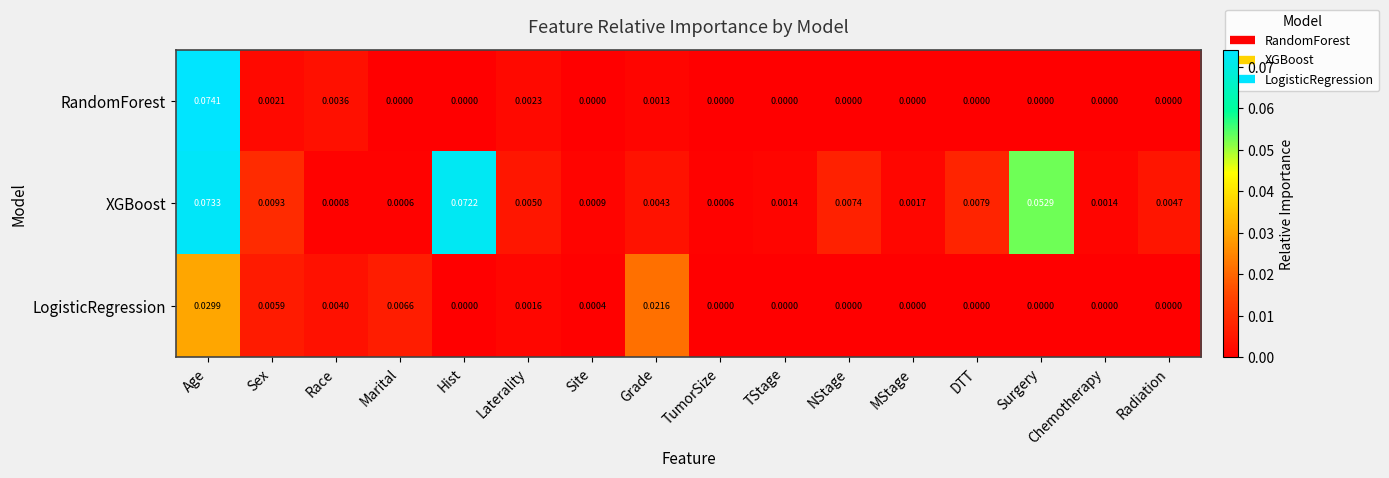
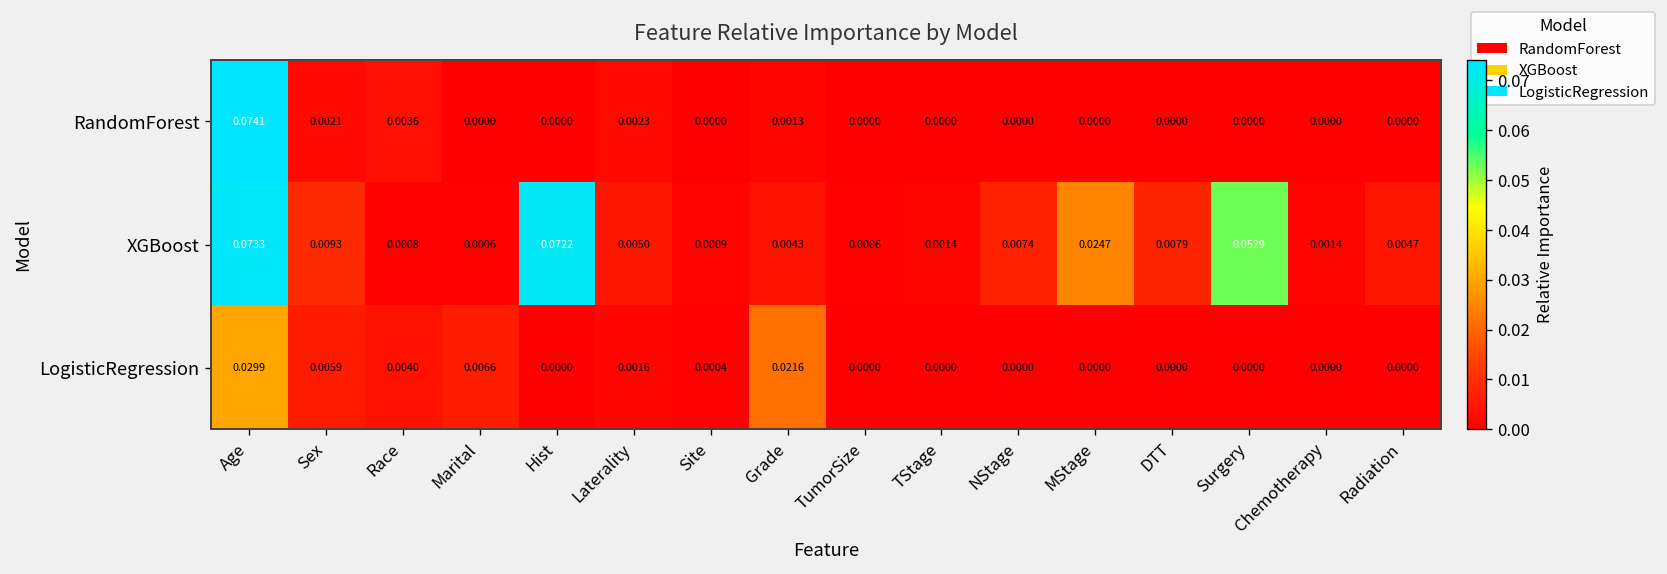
  {
    "RandomForest": {
      "Age": 0.0741,
      "Sex": 0.0021,
      "Race": 0.0036,
      "Marital": 0.0000,
      "Hist": 0.0000,
      "Laterality": 0.0023,
      "Site": 0.0000,
      "Grade": 0.0013,
      "TumorSize": 0.0000,
      "TStage": 0.0000,
      "NStage": 0.0000,
      "MStage": 0.0000,
      "DTT": 0.0000,
      "Surgery": 0.0000,
      "Chemotherapy": 0.0000,
      "Radiation": 0.0000
    },
    "XGBoost": {
      "Age": 0.0733,
      "Sex": 0.0093,
      "Race": 0.0008,
      "Marital": 0.0006,
      "Hist": 0.0722,
      "Laterality": 0.0050,
      "Site": 0.0009,
      "Grade": 0.0043,
      "TumorSize": 0.0006,
      "TStage": 0.0014,
      "NStage": 0.0074,
-     "MStage": 0.0017,
+     "MStage": 0.0247,
      "DTT": 0.0079,
      "Surgery": 0.0529,
      "Chemotherapy": 0.0014,
      "Radiation": 0.0047
    },
    "LogisticRegression": {
      "Age": 0.0299,
      "Sex": 0.0059,
      "Race": 0.0040,
      "Marital": 0.0066,
      "Hist": 0.0000,
      "Laterality": 0.0016,
      "Site": 0.0004,
      "Grade": 0.0216,
      "TumorSize": 0.0000,
      "TStage": 0.0000,
      "NStage": 0.0000,
      "MStage": 0.0000,
      "DTT": 0.0000,
      "Surgery": 0.0000,
      "Chemotherapy": 0.0000,
      "Radiation": 0.0000
    }
  }
